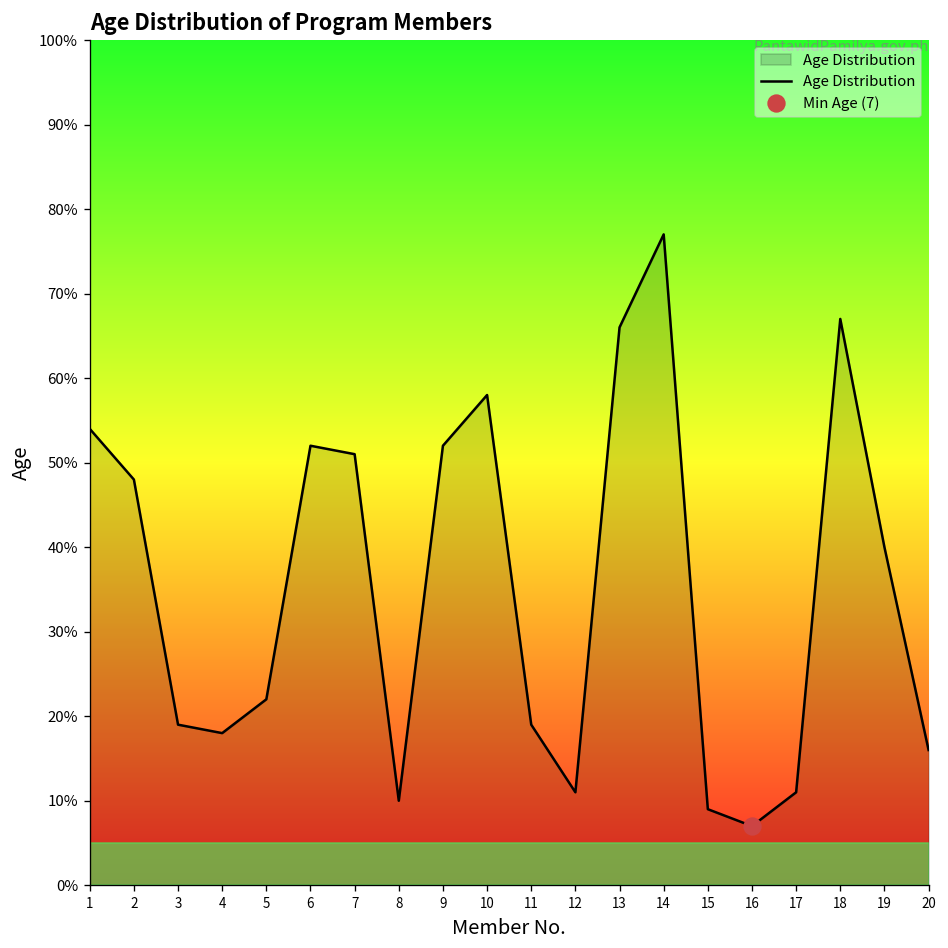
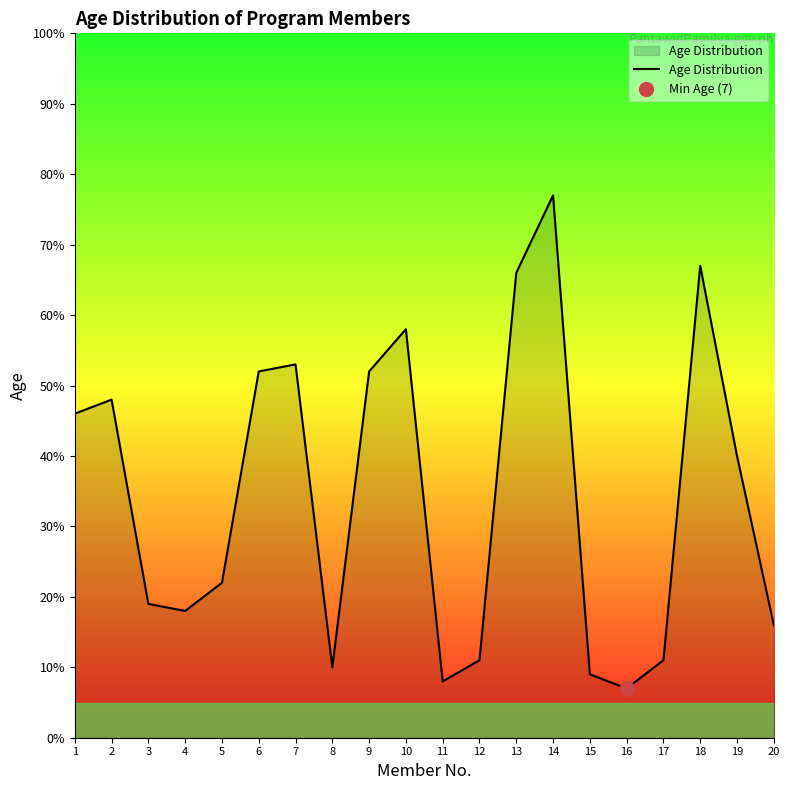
  {
    "Age Distribution": {
-     "1": "54%",
+     "1": "46%",
      "2": "48%",
      "3": "19%",
      "4": "18%",
      "5": "22%",
      "6": "52%",
-     "7": "51%",
+     "7": "53%",
      "8": "10%",
      "9": "52%",
      "10": "58%",
-     "11": "19%",
+     "11": "8%",
      "12": "11%",
      "13": "66%",
      "14": "77%",
      "15": "9%",
      "17": "11%",
      "18": "67%",
      "19": "40%",
      "20": "16%"
    }
  }
